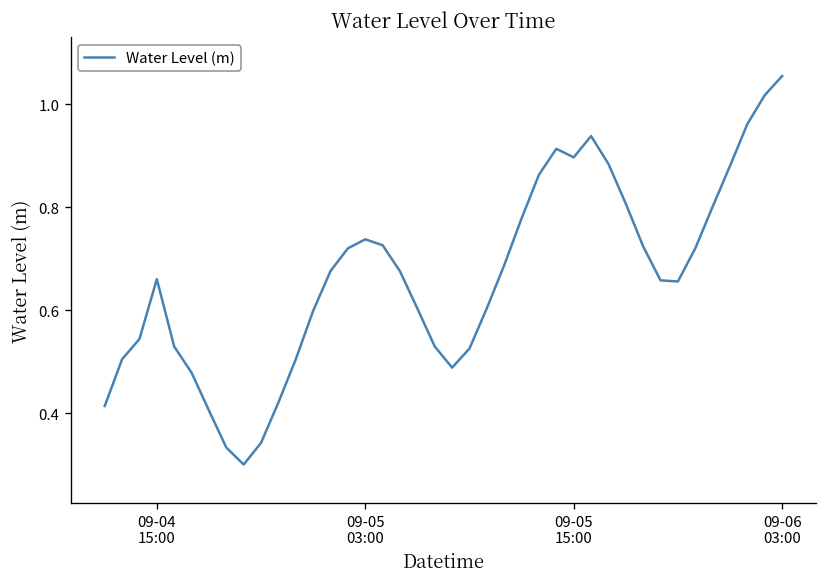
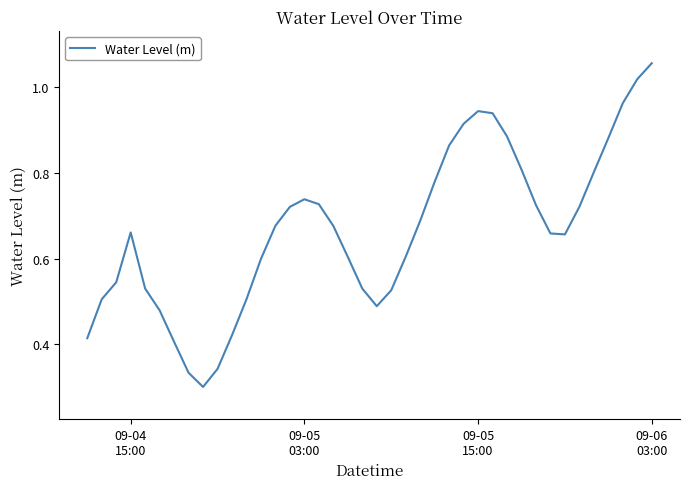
  {
    "09-04 15:00": 0.66,
    "09-05 03:00": 0.74,
-   "09-05 15:00": 0.90,
+   "09-05 15:00": 0.94,
    "09-06 03:00": 1.06
  }
